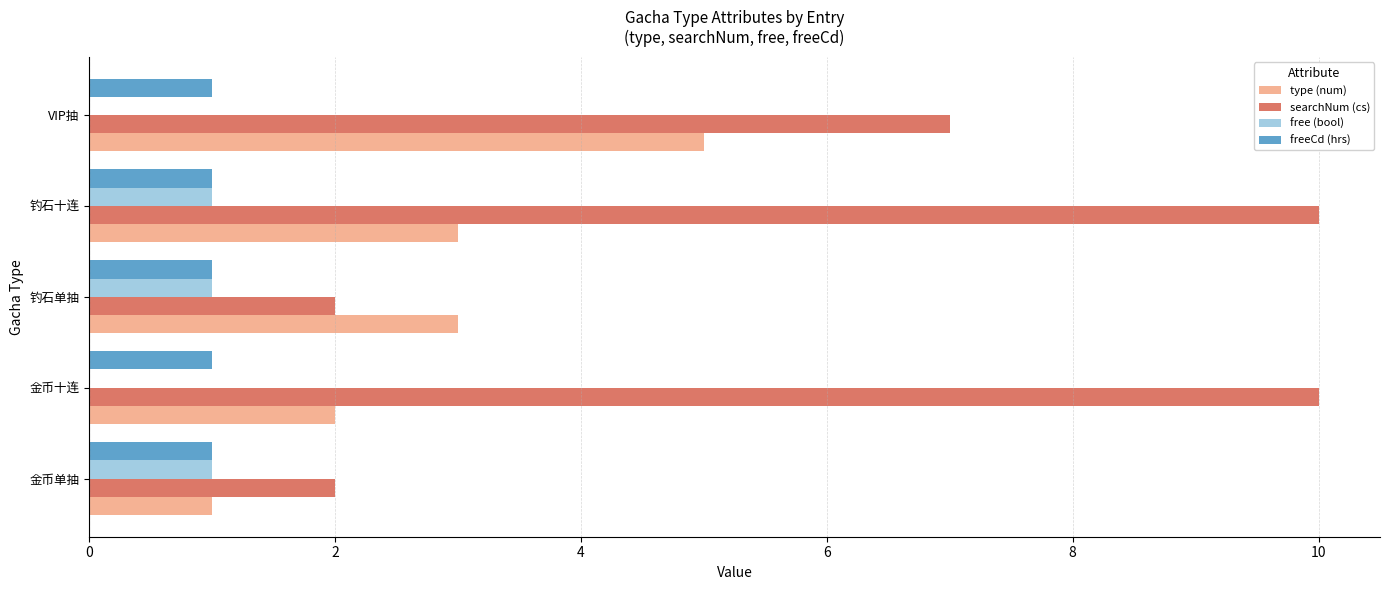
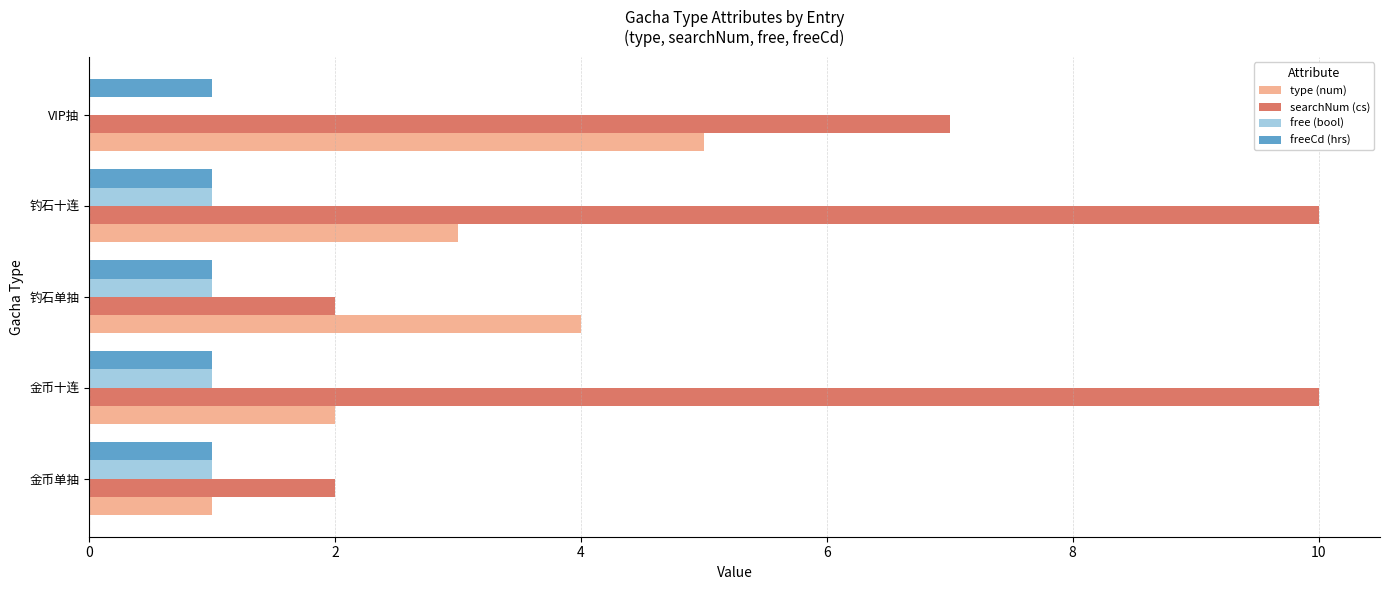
  {
    "type (num)": {
      "VIP抽": 5,
      "钓石十连": 3,
-     "钓石单抽": 3,
+     "钓石单抽": 4,
      "金币十连": 2,
      "金币单抽": 1
    },
    "searchNum (cs)": {
      "VIP抽": 7,
      "钓石十连": 10,
      "钓石单抽": 2,
      "金币十连": 10,
      "金币单抽": 2
    },
    "free (bool)": {
      "VIP抽": 0,
      "钓石十连": 1,
      "钓石单抽": 1,
-     "金币十连": 0,
+     "金币十连": 1,
      "金币单抽": 1
    },
    "freeCd (hrs)": {
      "VIP抽": 1,
      "钓石十连": 1,
      "钓石单抽": 1,
      "金币十连": 1,
      "金币单抽": 1
    }
  }
